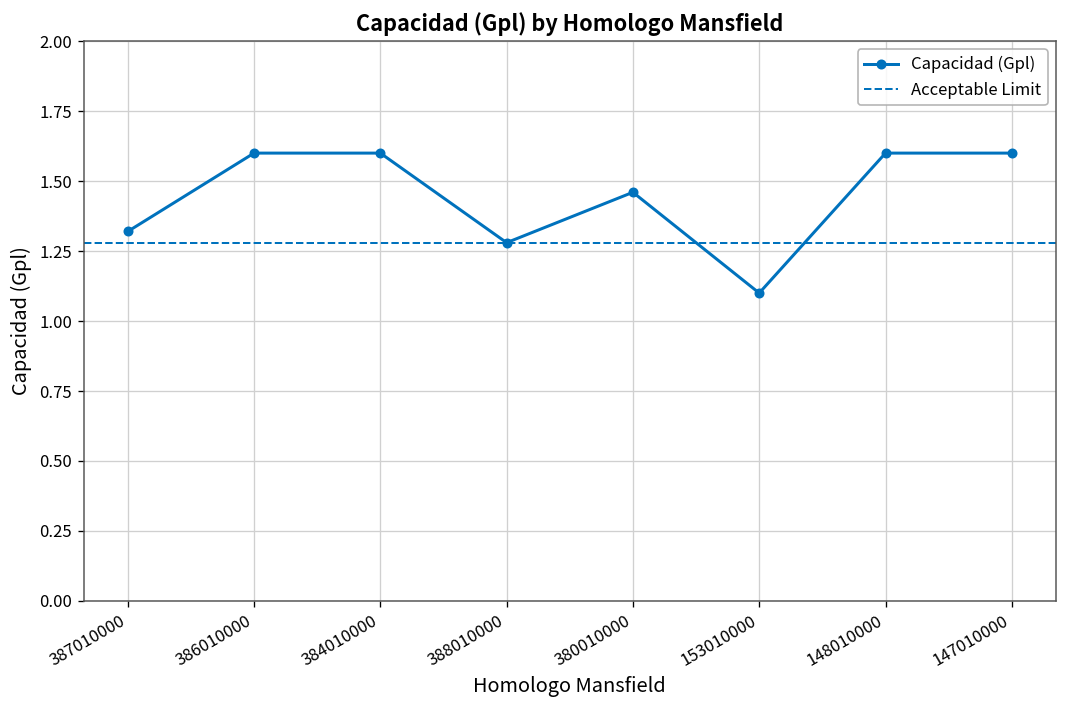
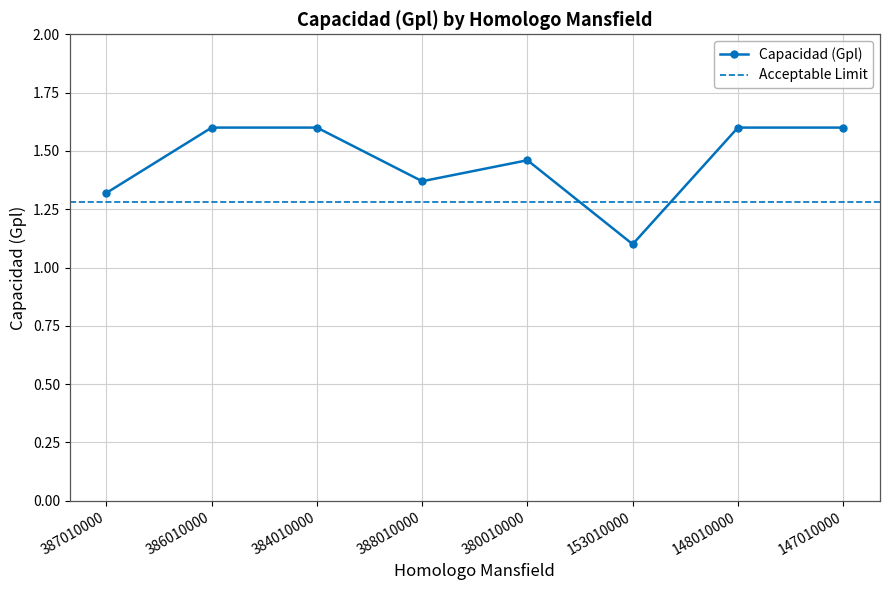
  {
    "387010000": 1.32,
    "386010000": 1.60,
    "384010000": 1.60,
-   "388010000": 1.28,
+   "388010000": 1.37,
    "380010000": 1.46,
    "153010000": 1.10,
    "148010000": 1.60,
    "147010000": 1.60
  }
